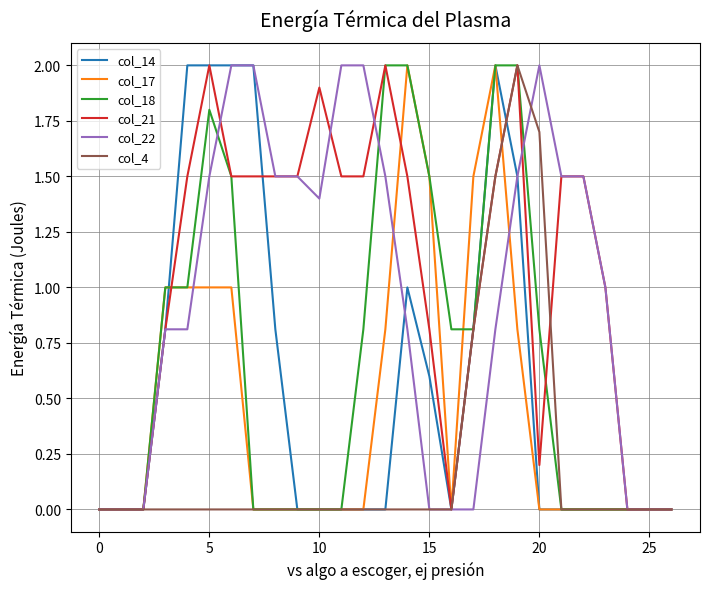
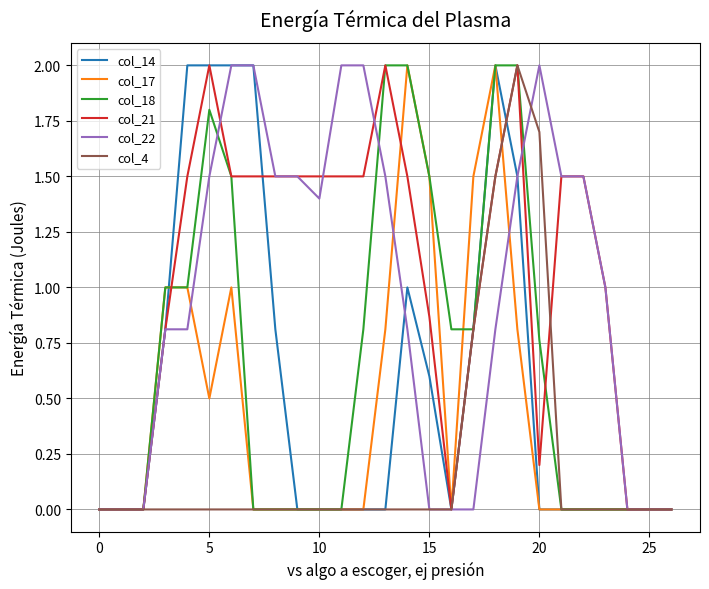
  {
    "col_14": {
      "15": 0.60
    },
    "col_17": {
-     "5": 1.0
+     "5": 0.5
    },
    "col_18": {
      "5": 1.80,
-     "20": 0.81
+     "20": 0.76
    },
    "col_21": {
-     "10": 1.9,
-     "15": 0.81,
+     "10": 1.5,
+     "15": 0.87,
      "20": 0.20
    },
    "col_22": {
      "5": 1.50,
      "10": 1.40,
      "20": 2.00
    },
    "col_4": {
      "5": 0.00,
      "20": 1.70
    }
  }
